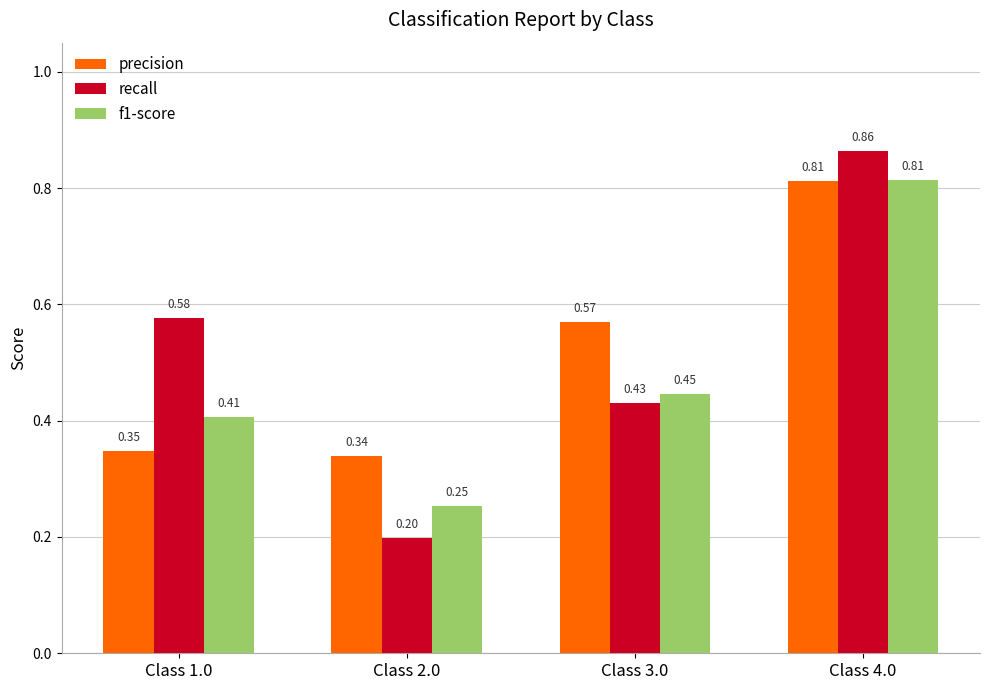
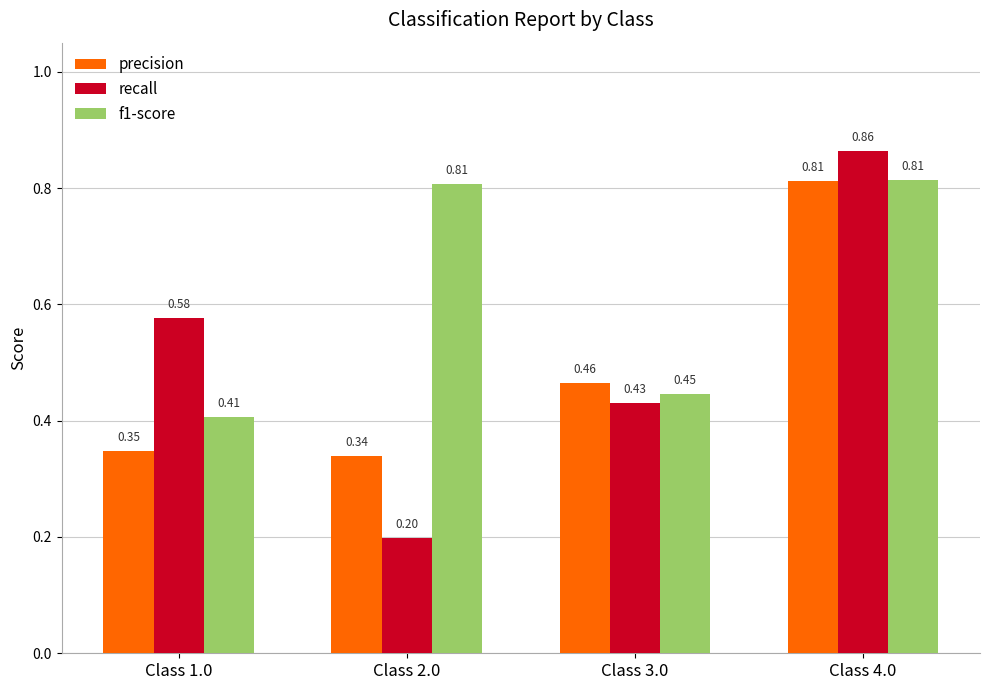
  {
    "precision": {
      "Class 1.0": 0.35,
      "Class 2.0": 0.34,
-     "Class 3.0": 0.57,
+     "Class 3.0": 0.46,
      "Class 4.0": 0.81
    },
    "recall": {
      "Class 1.0": 0.58,
      "Class 2.0": 0.20,
      "Class 3.0": 0.43,
      "Class 4.0": 0.86
    },
    "f1-score": {
      "Class 1.0": 0.41,
-     "Class 2.0": 0.25,
+     "Class 2.0": 0.81,
      "Class 3.0": 0.45,
      "Class 4.0": 0.81
    }
  }
